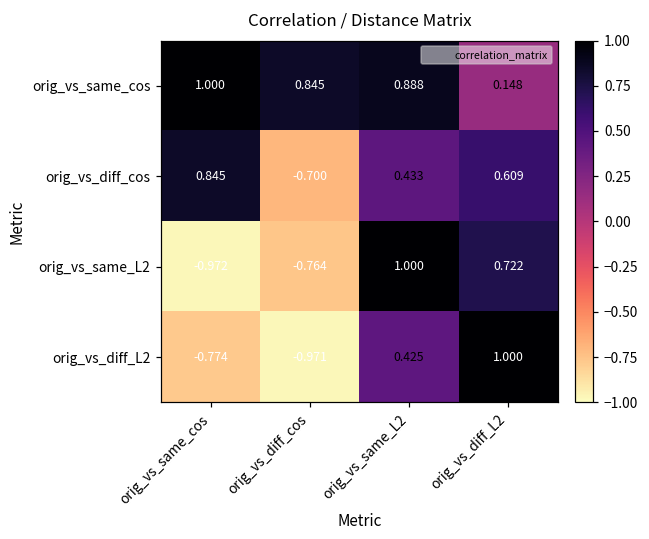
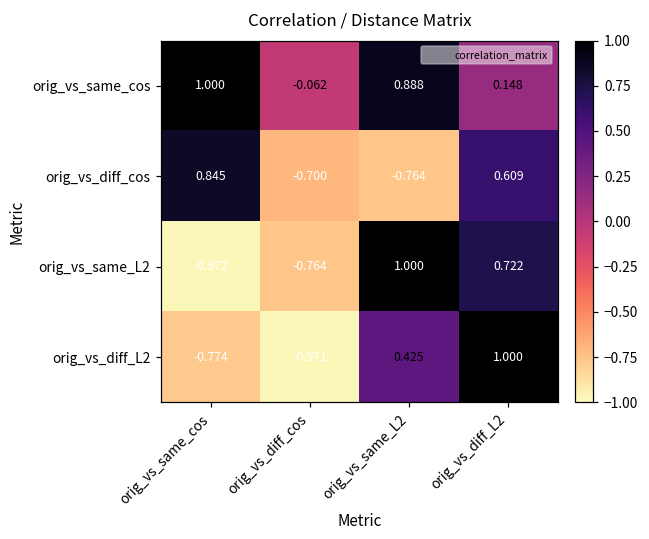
  {
    "orig_vs_same_cos": {
      "orig_vs_same_cos": 1.000,
-     "orig_vs_diff_cos": 0.845,
+     "orig_vs_diff_cos": -0.062,
      "orig_vs_same_L2": 0.888,
      "orig_vs_diff_L2": 0.148
    },
    "orig_vs_diff_cos": {
      "orig_vs_same_cos": 0.845,
      "orig_vs_diff_cos": -0.700,
-     "orig_vs_same_L2": 0.433,
+     "orig_vs_same_L2": -0.764,
      "orig_vs_diff_L2": 0.609
    },
    "orig_vs_same_L2": {
      "orig_vs_same_cos": -0.972,
      "orig_vs_diff_cos": -0.764,
      "orig_vs_same_L2": 1.000,
      "orig_vs_diff_L2": 0.722
    },
    "orig_vs_diff_L2": {
      "orig_vs_same_cos": -0.774,
      "orig_vs_diff_cos": -0.971,
      "orig_vs_same_L2": 0.425,
      "orig_vs_diff_L2": 1.000
    }
  }
